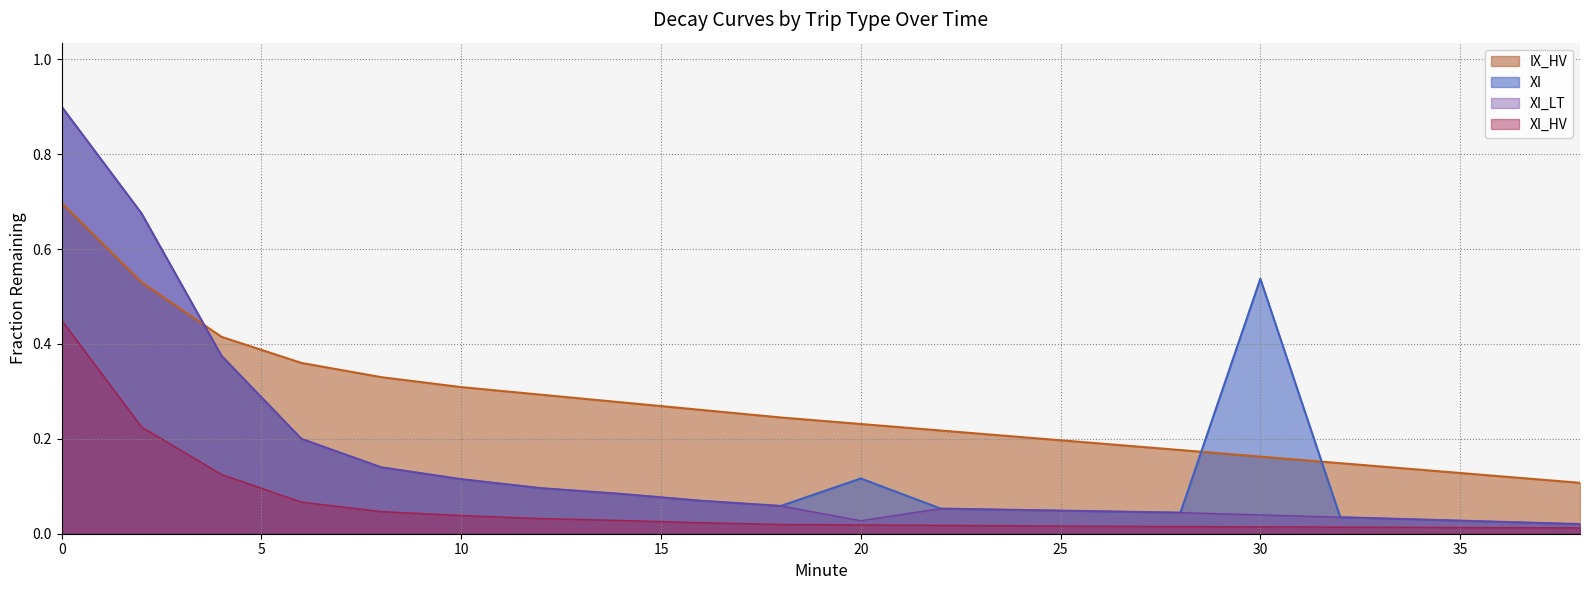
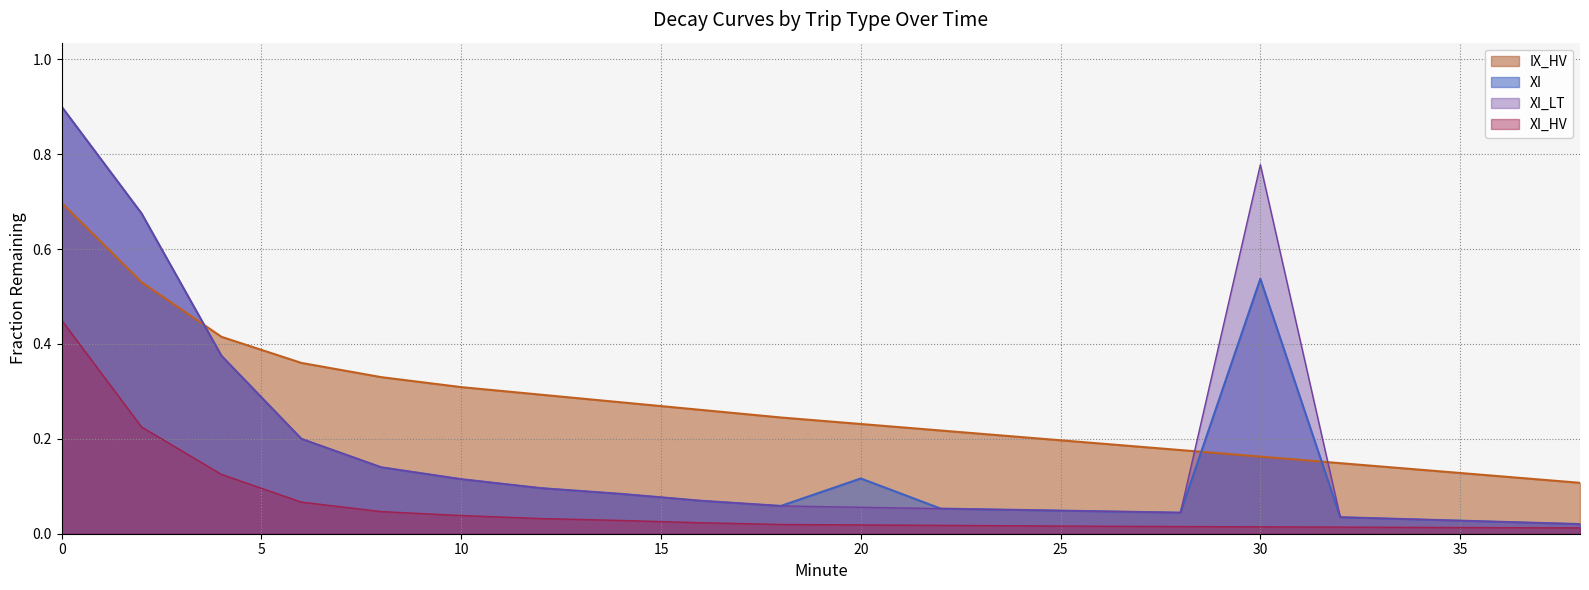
  {
    "XI": {
      "20": 0.12,
      "30": 0.54
    },
    "XI_LT": {
-     "20": 0.03,
-     "30": 0.04
+     "20": 0.06,
+     "30": 0.78
    }
  }
